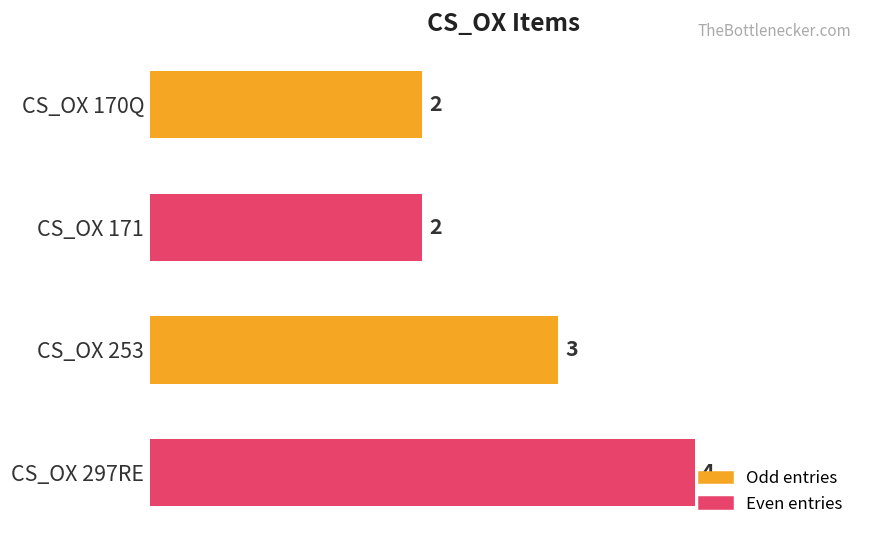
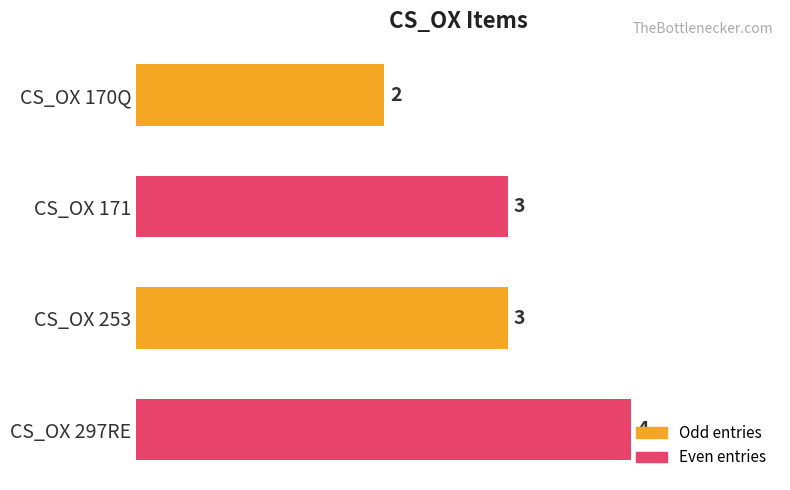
  {
    "CS_OX 170Q": 2,
-   "CS_OX 171": 2,
+   "CS_OX 171": 3,
    "CS_OX 253": 3,
    "CS_OX 297RE": 4
  }
